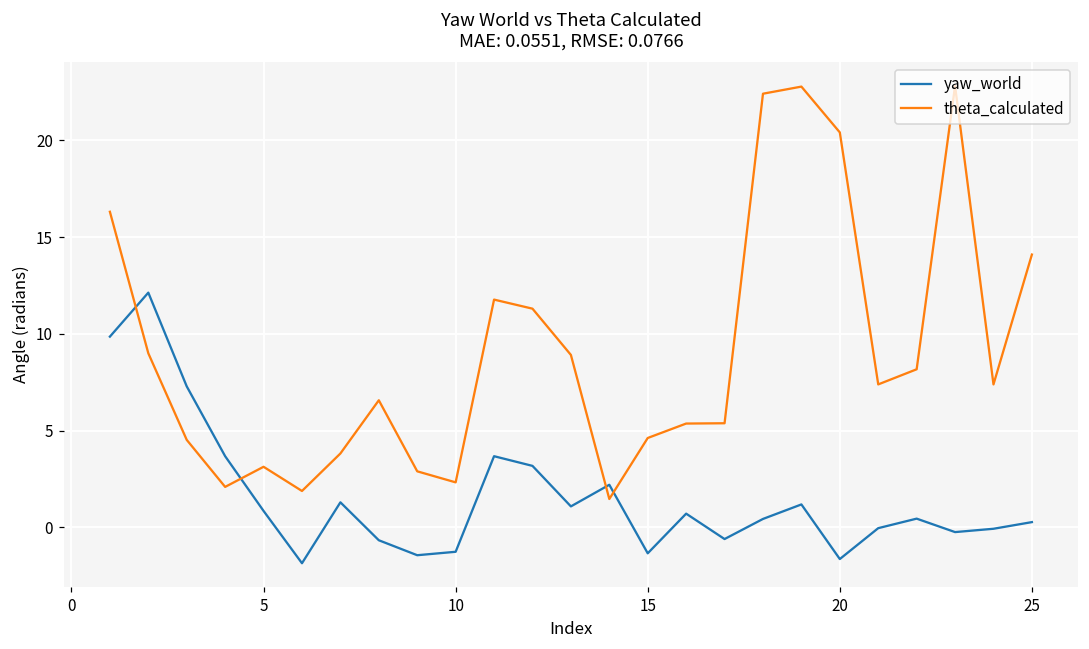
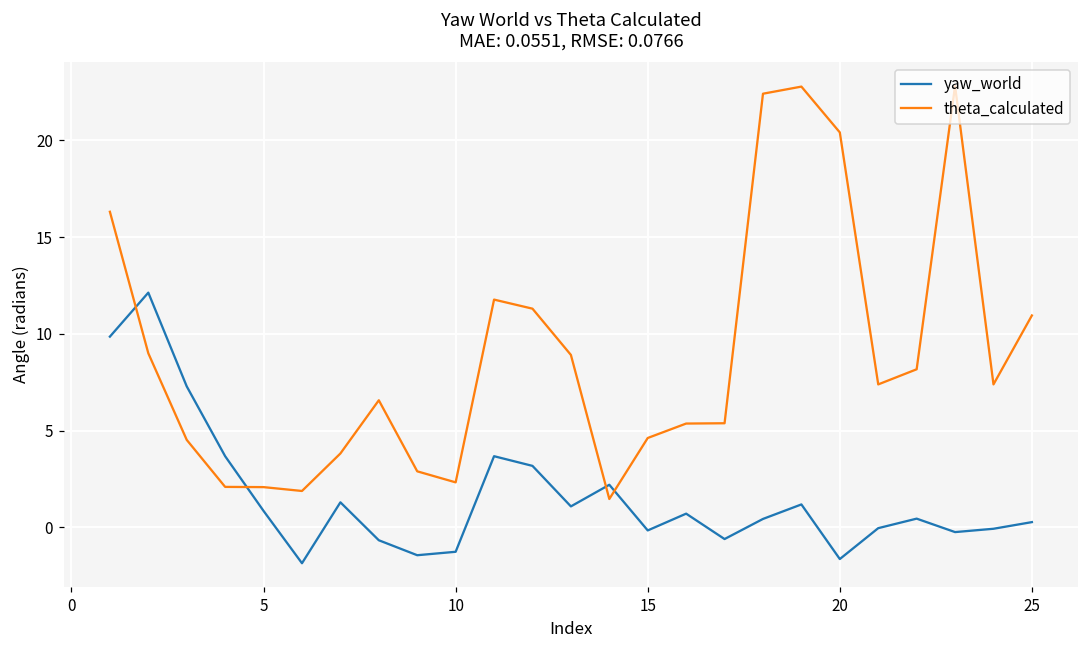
  {
    "yaw_world": {
      "5": 0.8,
      "10": -1.3,
-     "15": -1.3,
+     "15": -0.2,
      "20": -1.6,
      "25": 0.3
    },
    "theta_calculated": {
-     "5": 3.1,
+     "5": 2.1,
      "10": 2.3,
      "15": 4.6,
      "20": 20.4,
-     "25": 14.1
+     "25": 10.9
    }
  }
